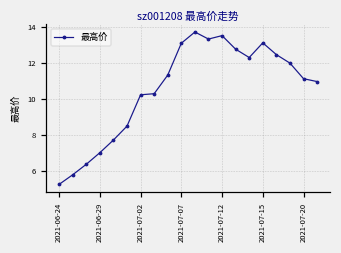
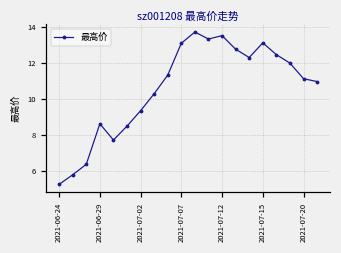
  {
    "2021-06-24": 5.3,
-   "2021-06-29": 7.0,
-   "2021-07-02": 10.2,
+   "2021-06-29": 8.6,
+   "2021-07-02": 9.4,
    "2021-07-07": 13.1,
    "2021-07-12": 13.5,
    "2021-07-15": 13.1,
    "2021-07-20": 11.1
  }
